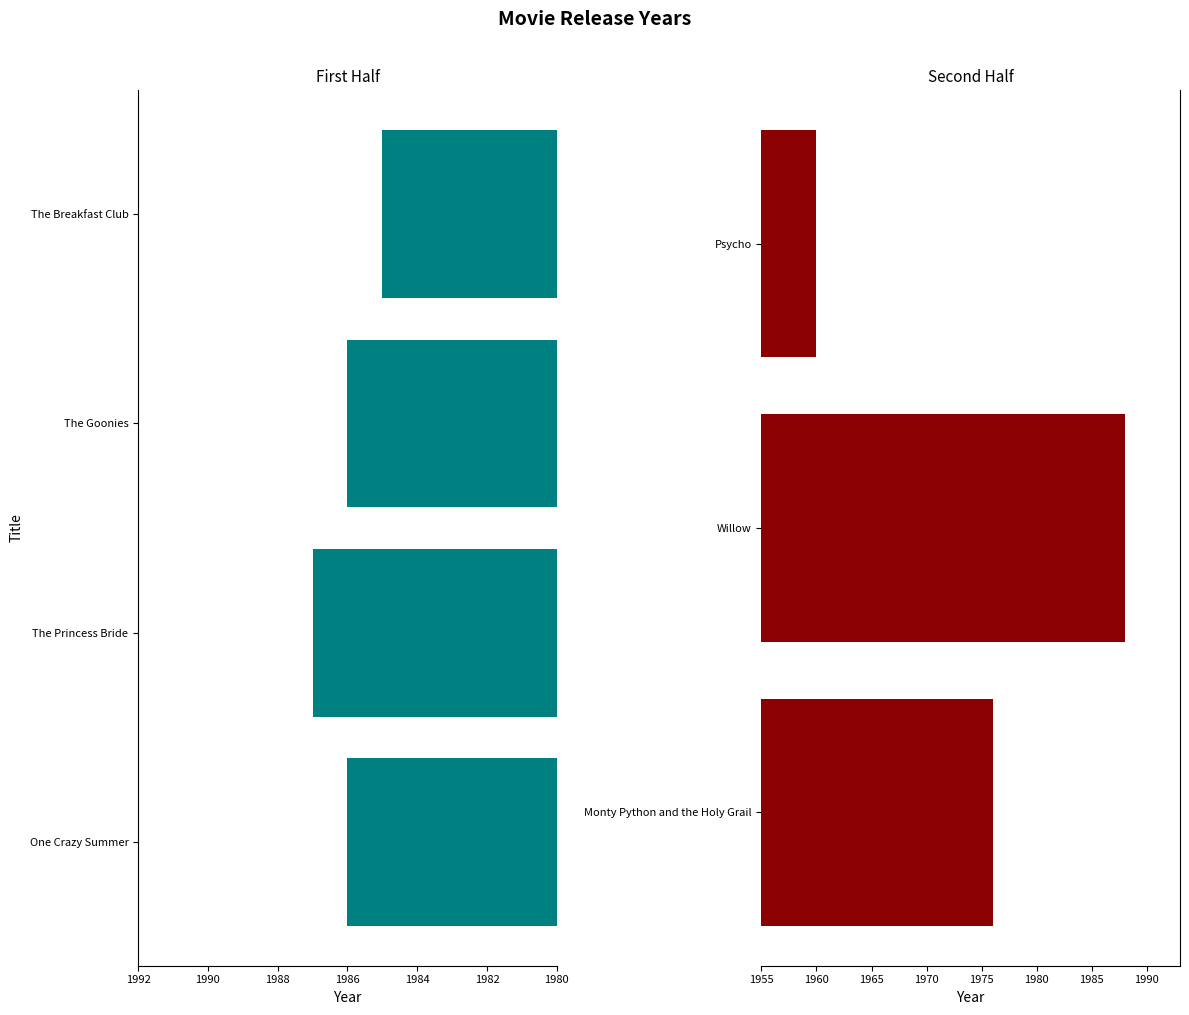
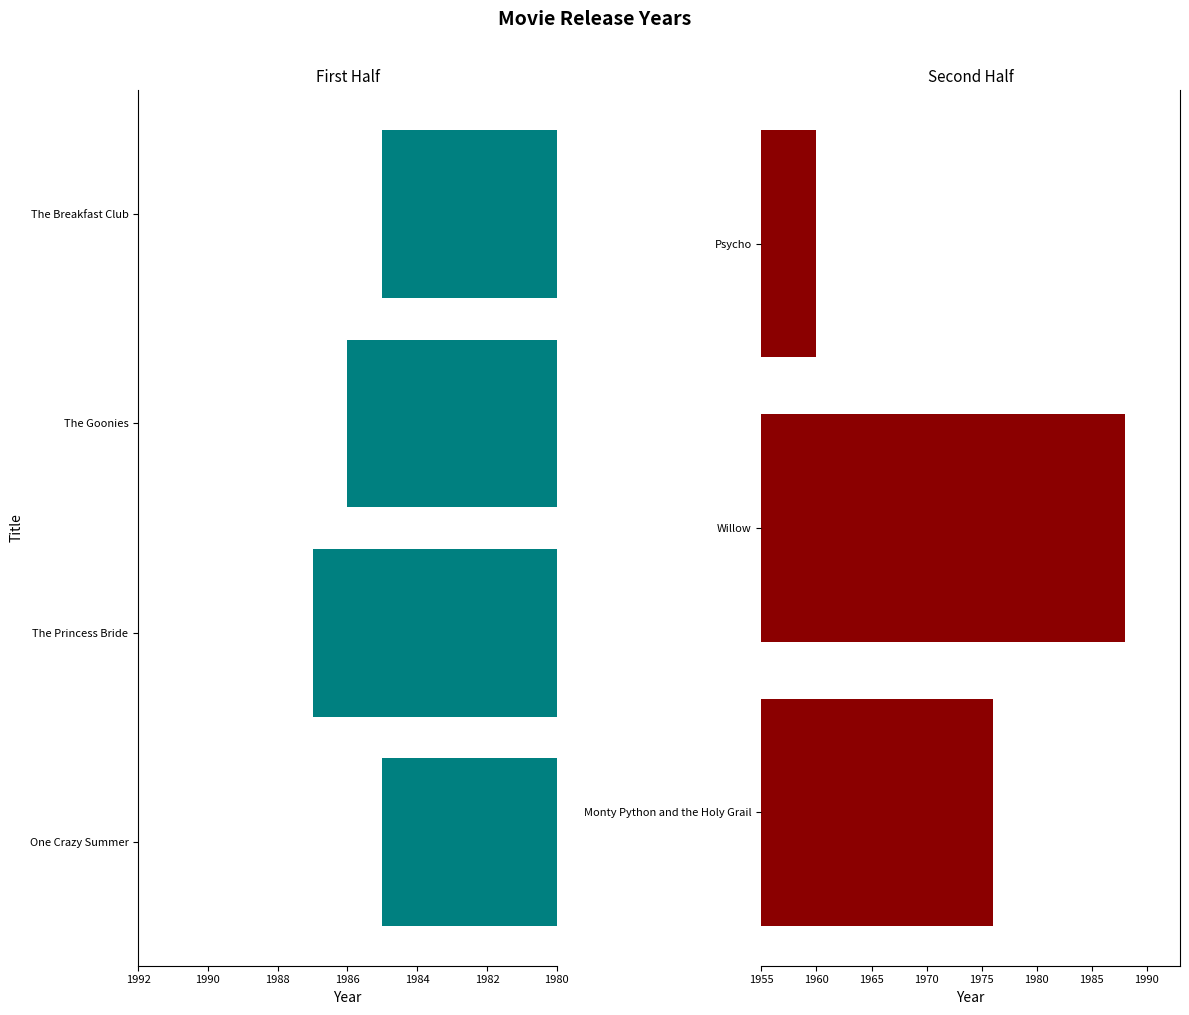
  {
    "First Half": {
      "The Breakfast Club": 1985,
      "The Goonies": 1986,
      "The Princess Bride": 1987,
-     "One Crazy Summer": 1986
+     "One Crazy Summer": 1985
    },
    "Second Half": {
      "Psycho": 1960.0,
      "Willow": 1988.0,
      "Monty Python and the Holy Grail": 1976.0
    }
  }
